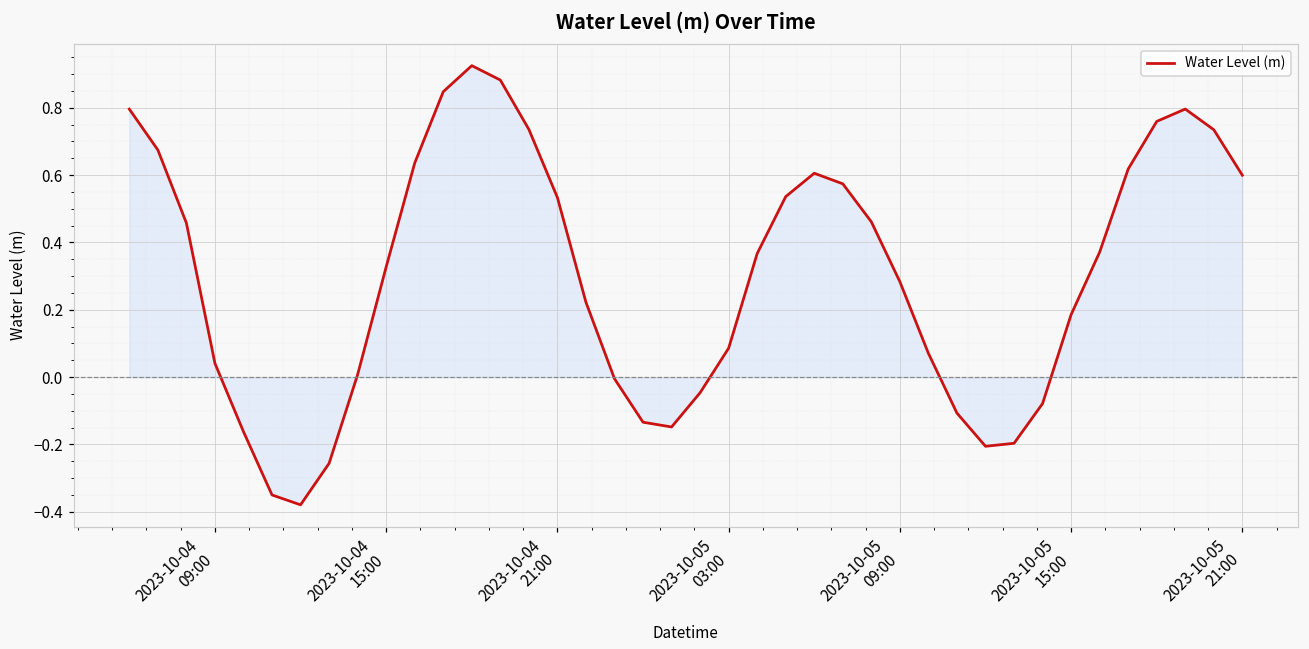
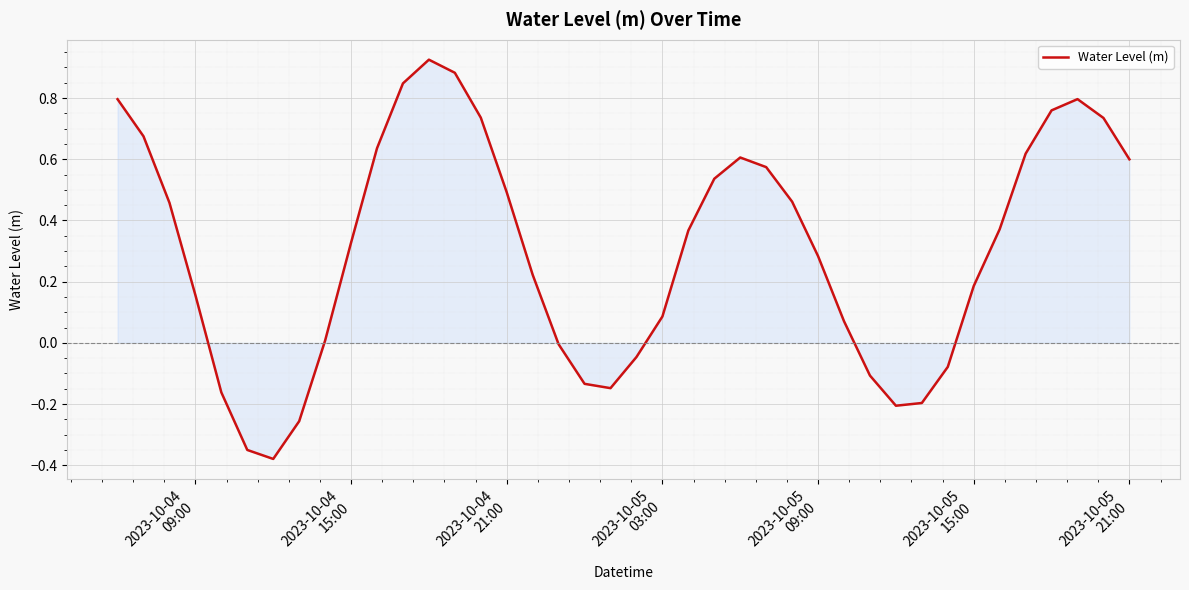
  {
    "Water Level (m)": {
-     "2023-10-04 09:00": 0.04,
-     "2023-10-04 21:00": 0.53
+     "2023-10-04 09:00": 0.16,
+     "2023-10-04 21:00": 0.49
    }
  }
